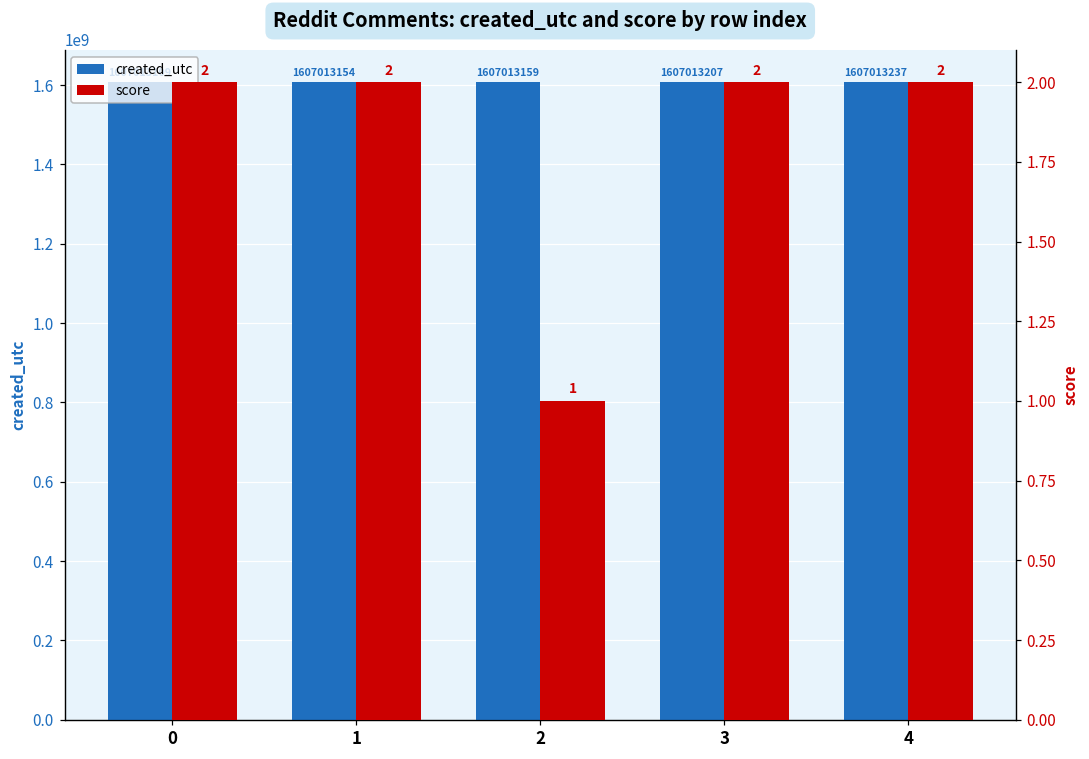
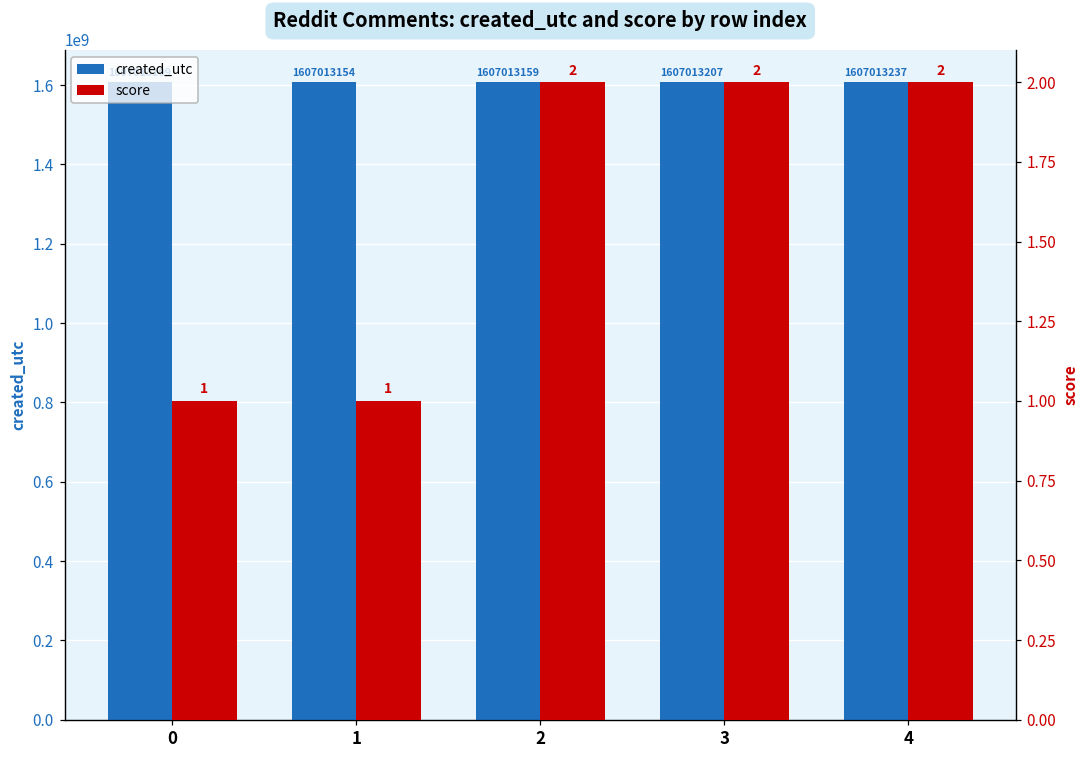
  {
    "created_utc": {
      "1": 1607013154,
      "2": 1607013159,
      "3": 1607013207,
      "4": 1607013237
    },
    "score": {
-     "0": 2,
-     "1": 2,
-     "2": 1,
+     "0": 1,
+     "1": 1,
+     "2": 2,
      "3": 2,
      "4": 2
    }
  }
